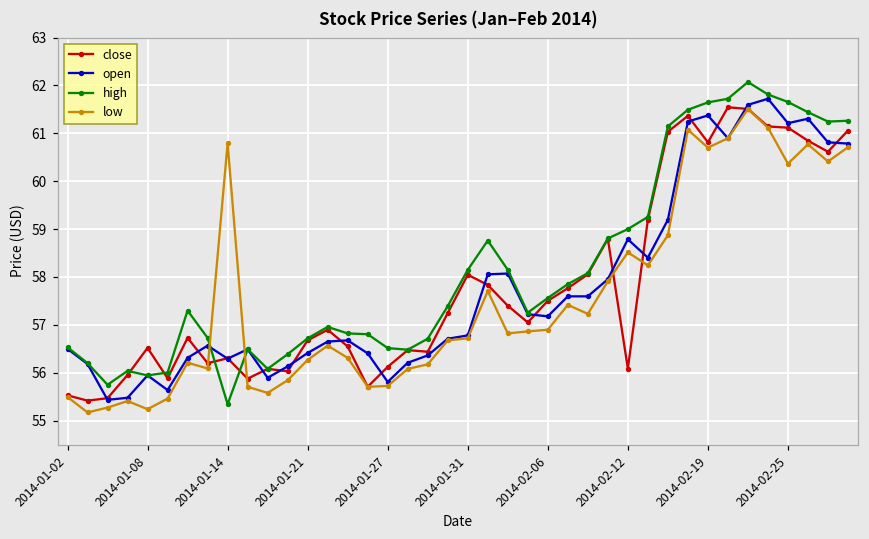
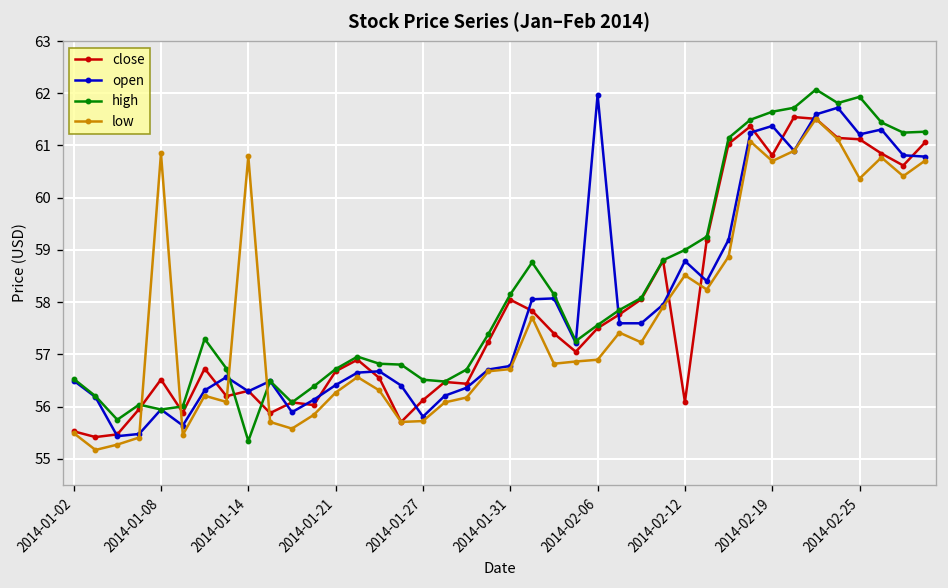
  {
    "close": {
      "2014-01-08": 56.5,
      "2014-01-27": 56.1,
      "2014-01-31": 58.0,
      "2014-02-06": 57.5,
      "2014-02-12": 56.1,
      "2014-02-19": 60.8,
      "2014-02-25": 61.1
    },
    "open": {
      "2014-01-21": 56.4,
      "2014-01-27": 55.8,
      "2014-01-31": 56.8,
-     "2014-02-06": 57.2,
+     "2014-02-06": 62.0,
      "2014-02-12": 58.8,
      "2014-02-19": 61.4,
      "2014-02-25": 61.2
    },
    "high": {
      "2014-01-14": 55.3,
      "2014-01-27": 56.5,
      "2014-01-31": 58.1,
      "2014-02-06": 57.6,
      "2014-02-12": 59.0,
      "2014-02-19": 61.6,
-     "2014-02-25": 61.7
+     "2014-02-25": 61.9
    },
    "low": {
-     "2014-01-08": 55.2,
+     "2014-01-08": 60.9,
      "2014-01-14": 60.8,
      "2014-01-21": 56.3,
      "2014-01-27": 55.7,
      "2014-01-31": 56.7,
      "2014-02-06": 56.9,
      "2014-02-12": 58.5,
      "2014-02-19": 60.7,
      "2014-02-25": 60.4
    }
  }
